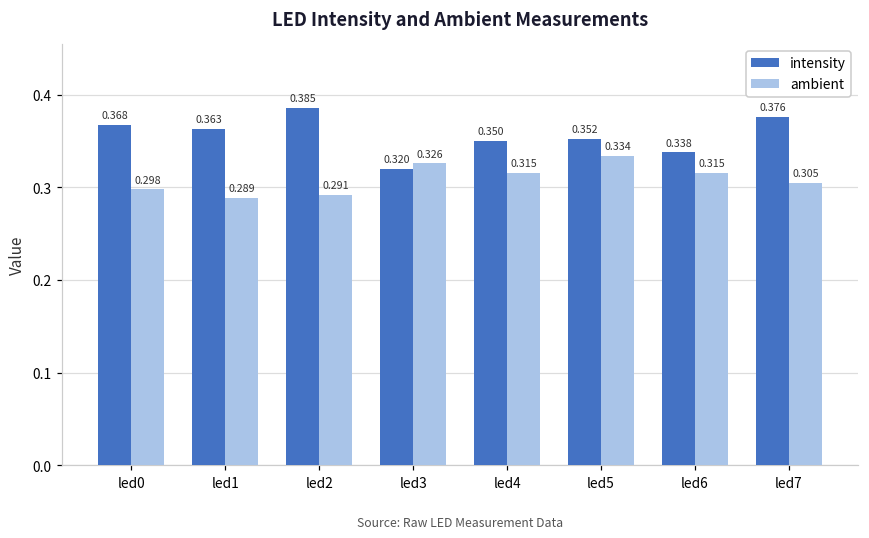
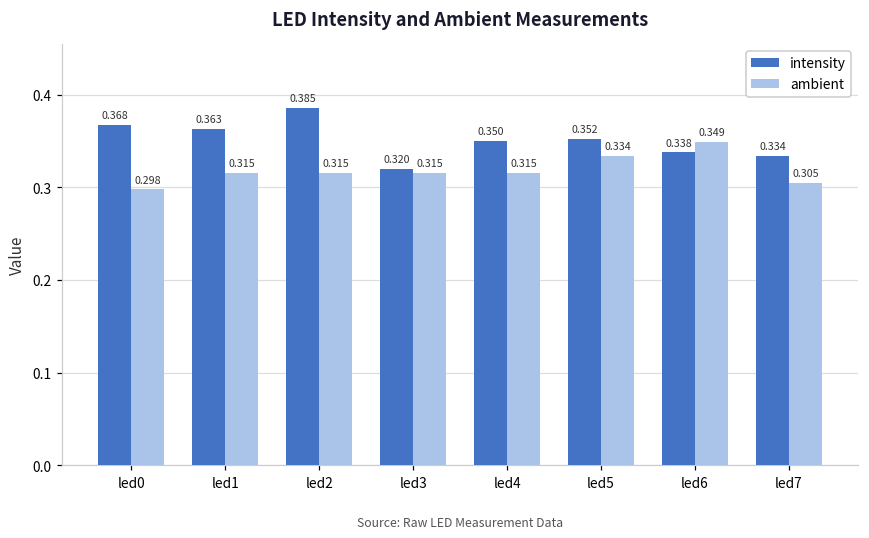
  {
    "intensity": {
      "led0": 0.368,
      "led1": 0.363,
      "led2": 0.385,
      "led3": 0.320,
      "led4": 0.350,
      "led5": 0.352,
      "led6": 0.338,
-     "led7": 0.376
+     "led7": 0.334
    },
    "ambient": {
      "led0": 0.298,
-     "led1": 0.289,
-     "led2": 0.291,
-     "led3": 0.326,
+     "led1": 0.315,
+     "led2": 0.315,
+     "led3": 0.315,
      "led4": 0.315,
      "led5": 0.334,
-     "led6": 0.315,
+     "led6": 0.349,
      "led7": 0.305
    }
  }
